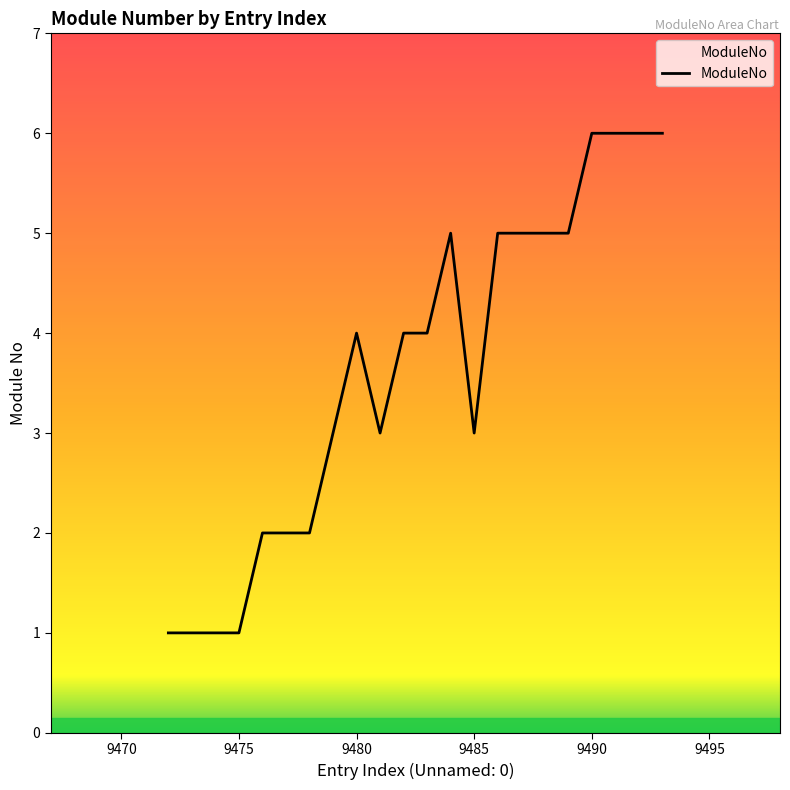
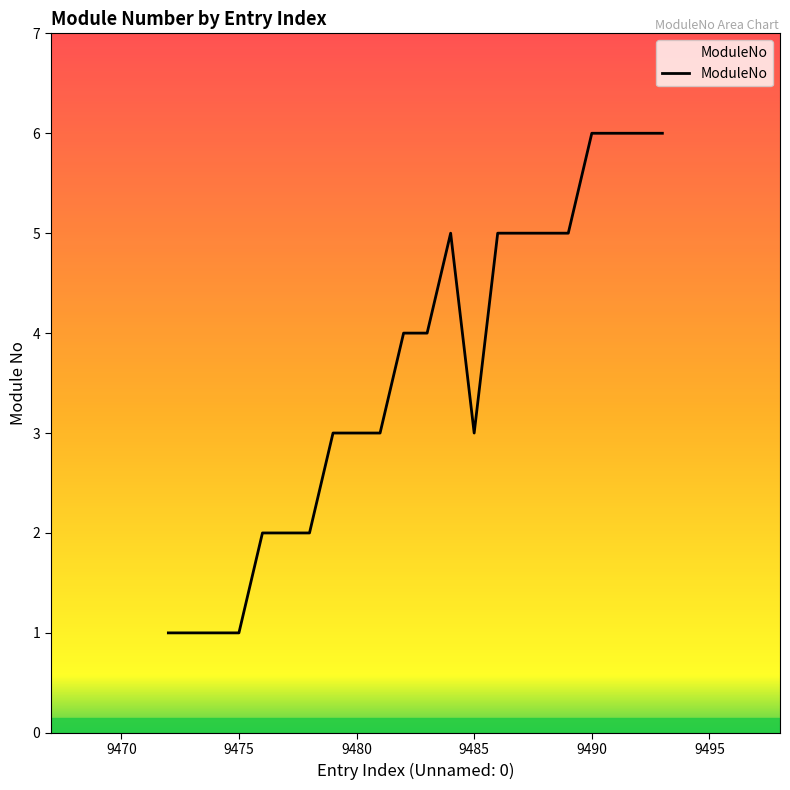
  {
    "9475": 1,
-   "9480": 4,
+   "9480": 3,
    "9485": 3,
    "9490": 6
  }
